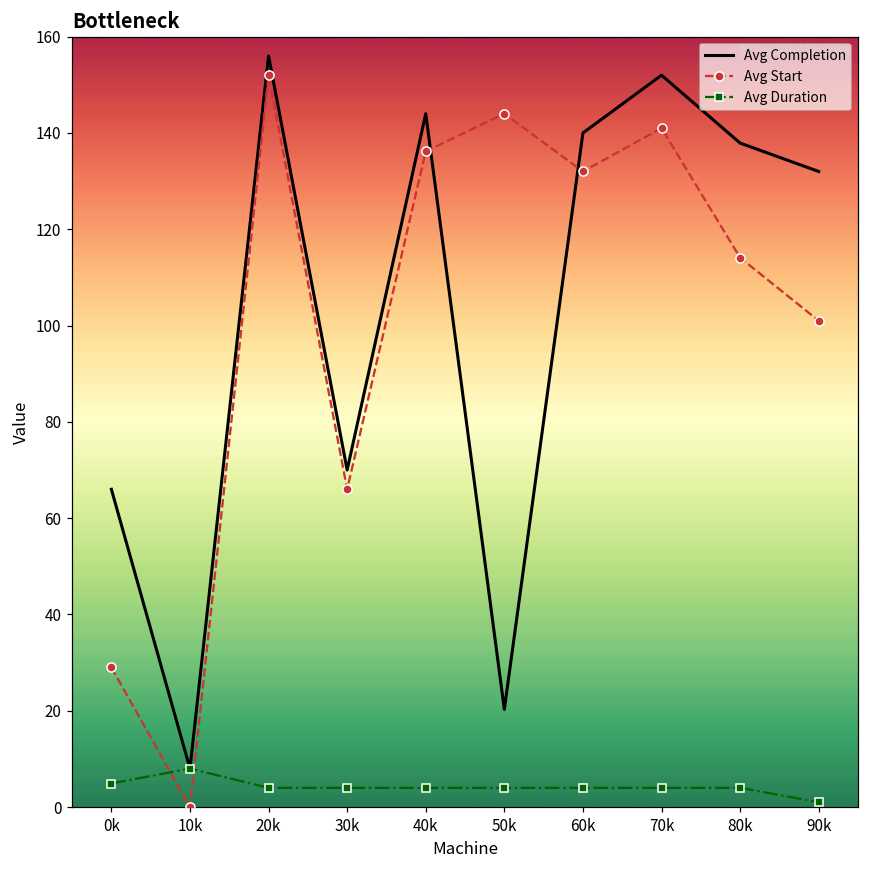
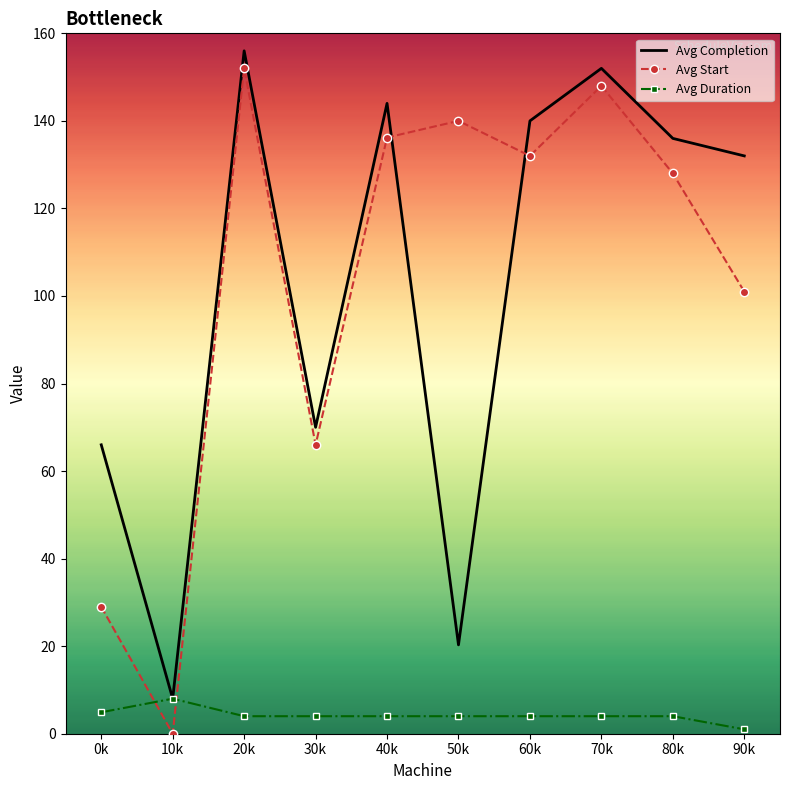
  {
    "Avg Completion": {
      "0k": 66,
      "20k": 156,
      "30k": 70,
      "40k": 144,
      "50k": 20,
      "60k": 140,
      "70k": 152,
-     "80k": 138,
+     "80k": 136,
      "90k": 132
    },
    "Avg Start": {
      "0k": 29,
      "10k": 0,
      "20k": 152,
      "30k": 66,
      "40k": 136,
-     "50k": 144,
+     "50k": 140,
      "60k": 132,
-     "70k": 141,
-     "80k": 114,
+     "70k": 148,
+     "80k": 128,
      "90k": 101
    },
    "Avg Duration": {
      "0k": 5,
      "20k": 4,
      "30k": 4,
      "40k": 4,
      "50k": 4,
      "60k": 4,
      "70k": 4,
      "80k": 4,
      "90k": 1
    }
  }
